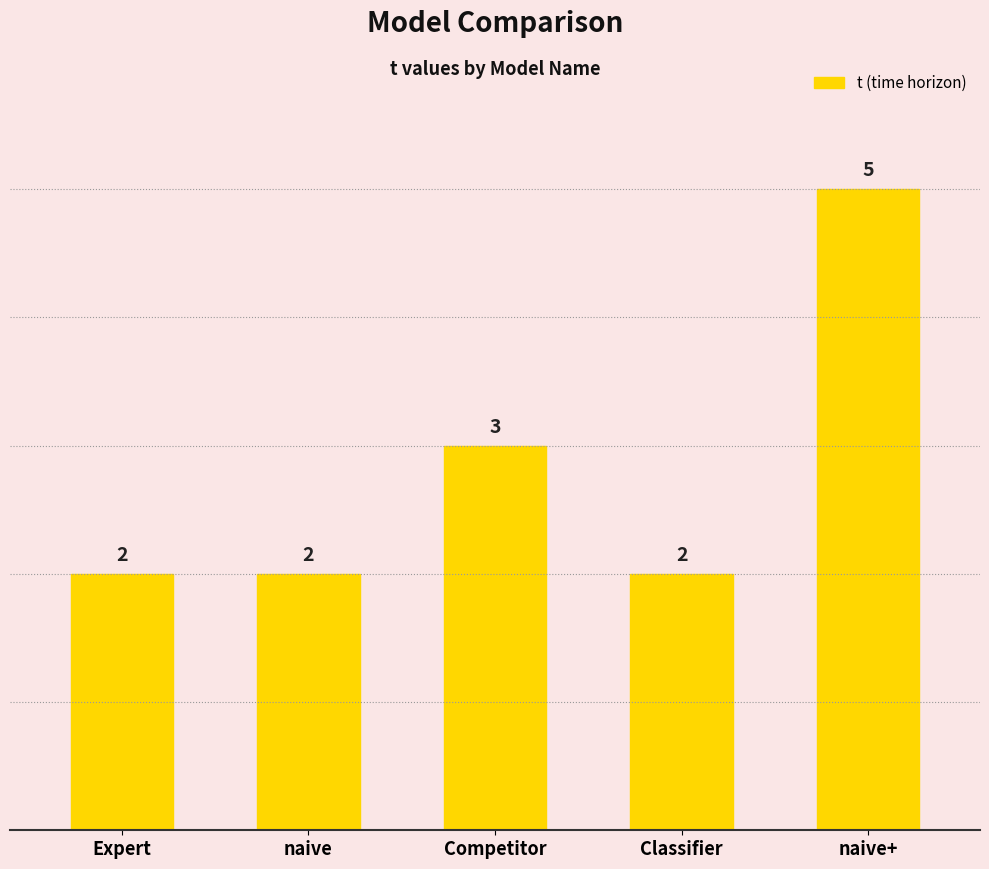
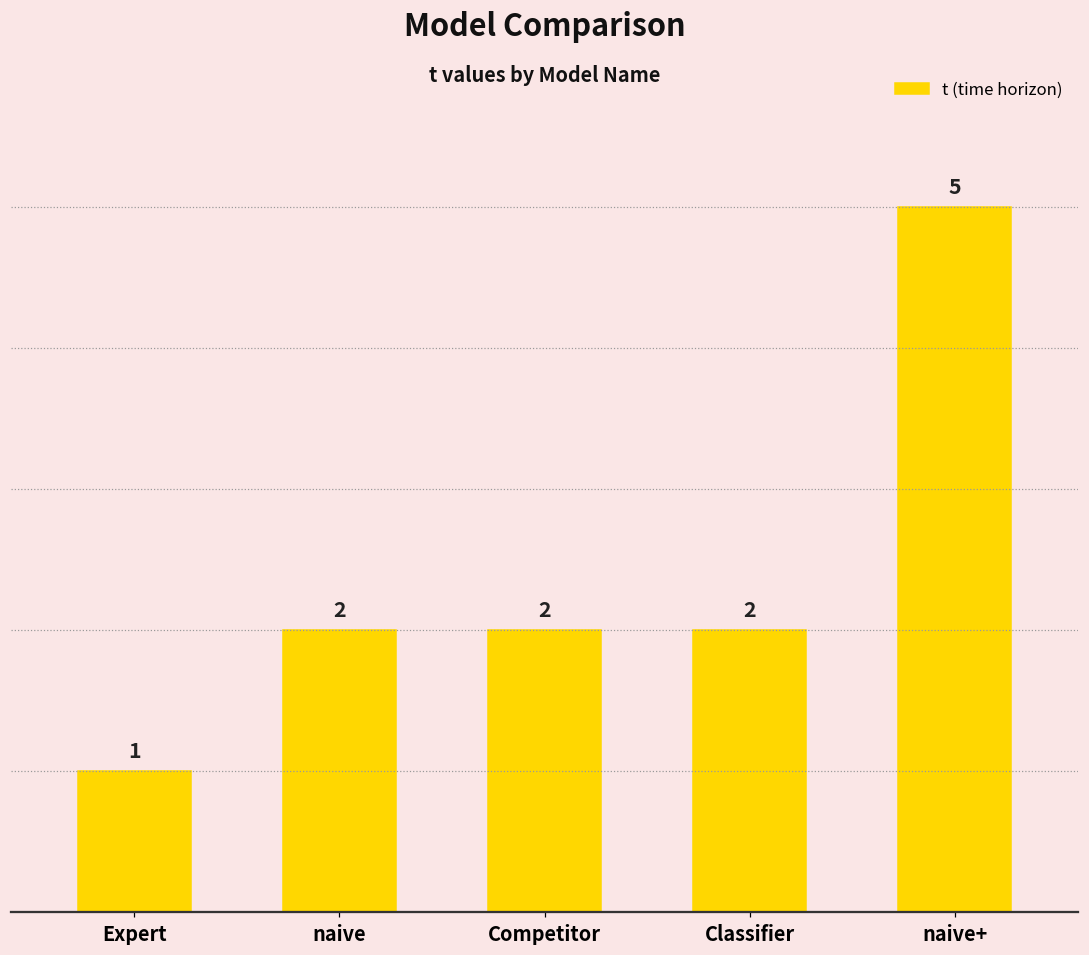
  {
-   "Expert": 2,
+   "Expert": 1,
    "naive": 2,
-   "Competitor": 3,
+   "Competitor": 2,
    "Classifier": 2,
    "naive+": 5
  }
